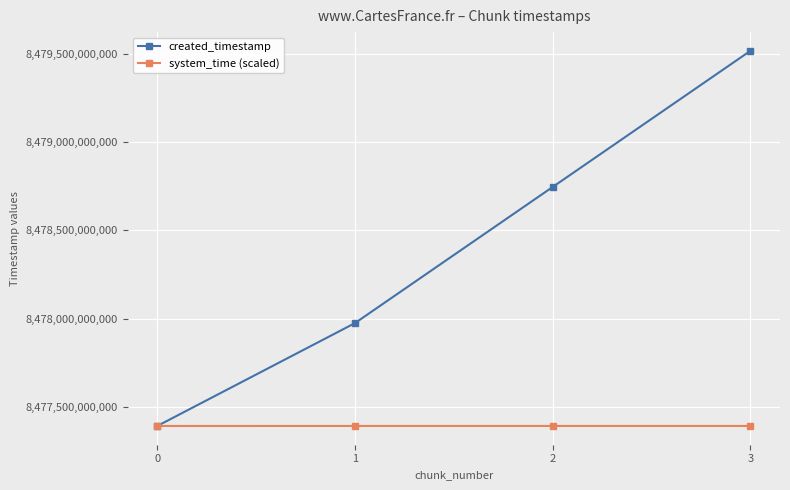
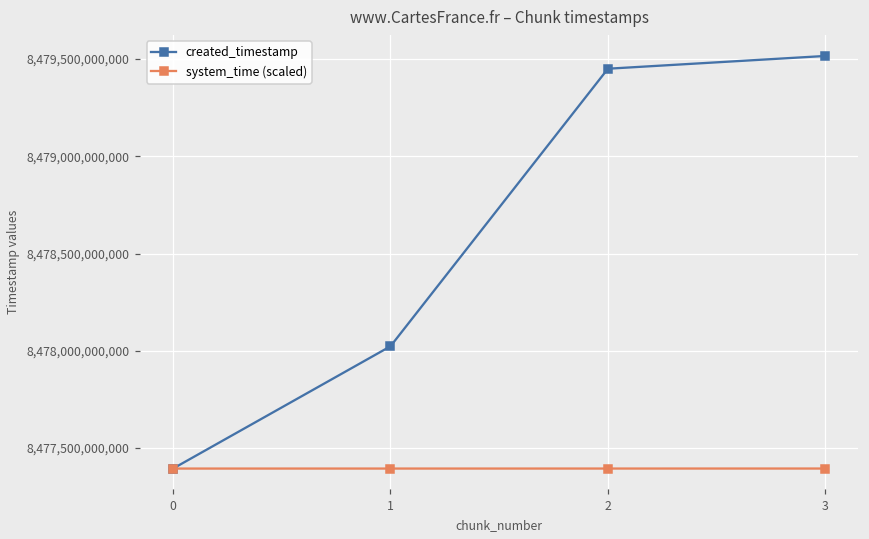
  {
    "created_timestamp": {
-     "1": "8,477,980,000,000",
-     "2": "8,478,750,000,000",
+     "1": "8,478,020,000,000",
+     "2": "8,479,450,000,000",
      "3": "8,479,520,000,000"
    },
    "system_time (scaled)": {
      "1": "8,477,400,000,000",
      "2": "8,477,400,000,000",
      "3": "8,477,400,000,000"
    }
  }
